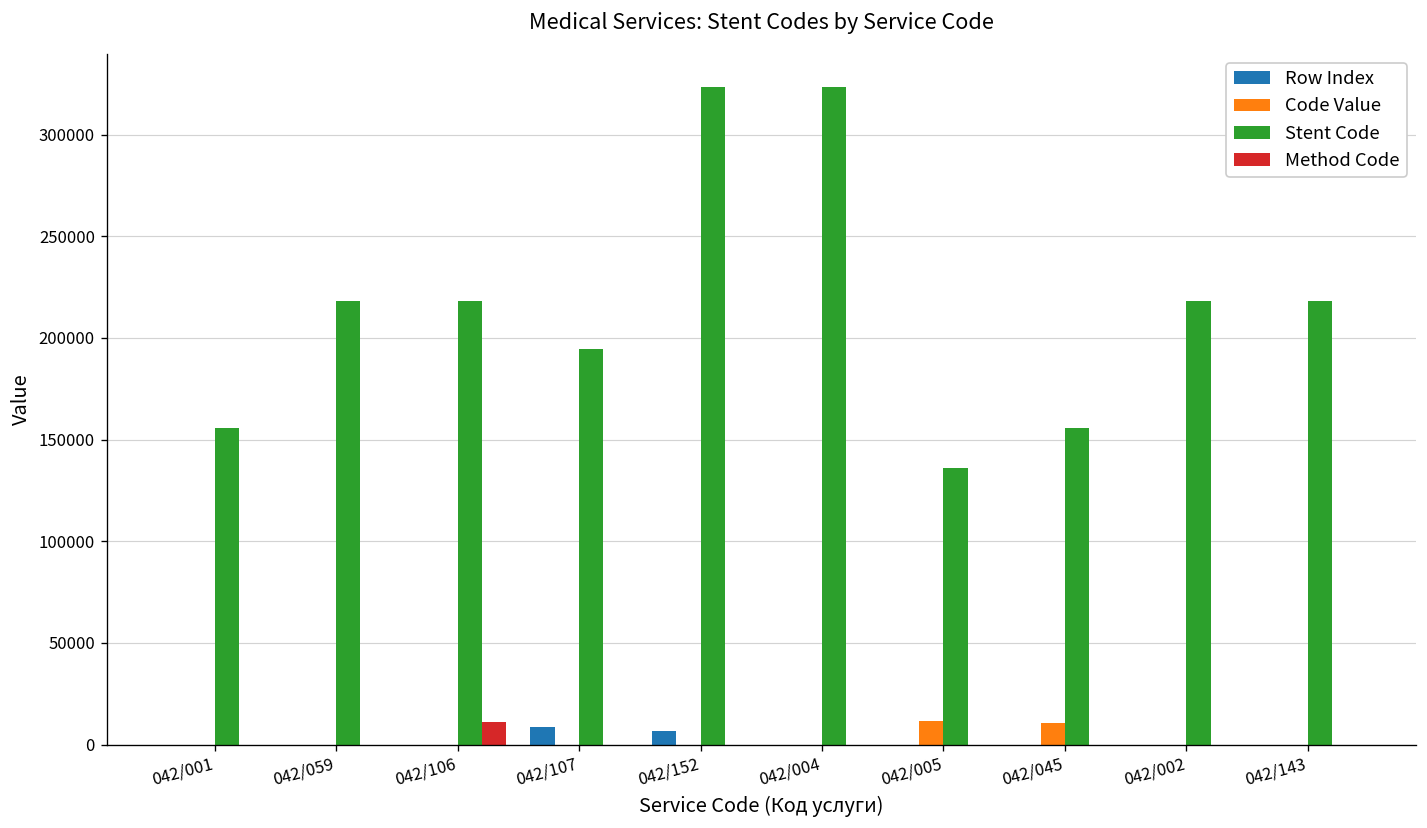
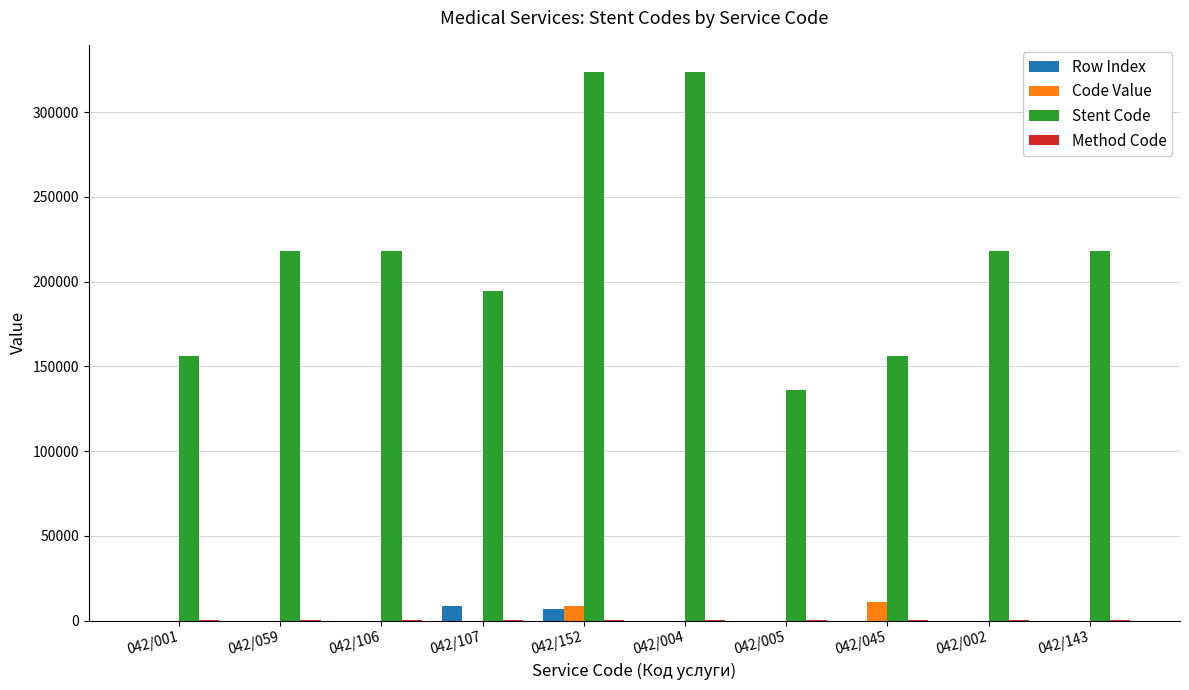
  {
    "Row Index": {
      "042/107": 9000,
      "042/152": 7000
    },
    "Code Value": {
-     "042/152": 0,
-     "042/005": 12000,
+     "042/152": 9000,
+     "042/005": 0,
      "042/045": 11000
    },
    "Stent Code": {
      "042/001": 156000,
      "042/059": 218000,
      "042/106": 218000,
      "042/107": 195000,
      "042/152": 324000,
      "042/004": 324000,
      "042/005": 136000,
      "042/045": 156000,
      "042/002": 218000,
      "042/143": 218000
    },
    "Method Code": {
-     "042/106": 11000
+     "042/106": 0
    }
  }
